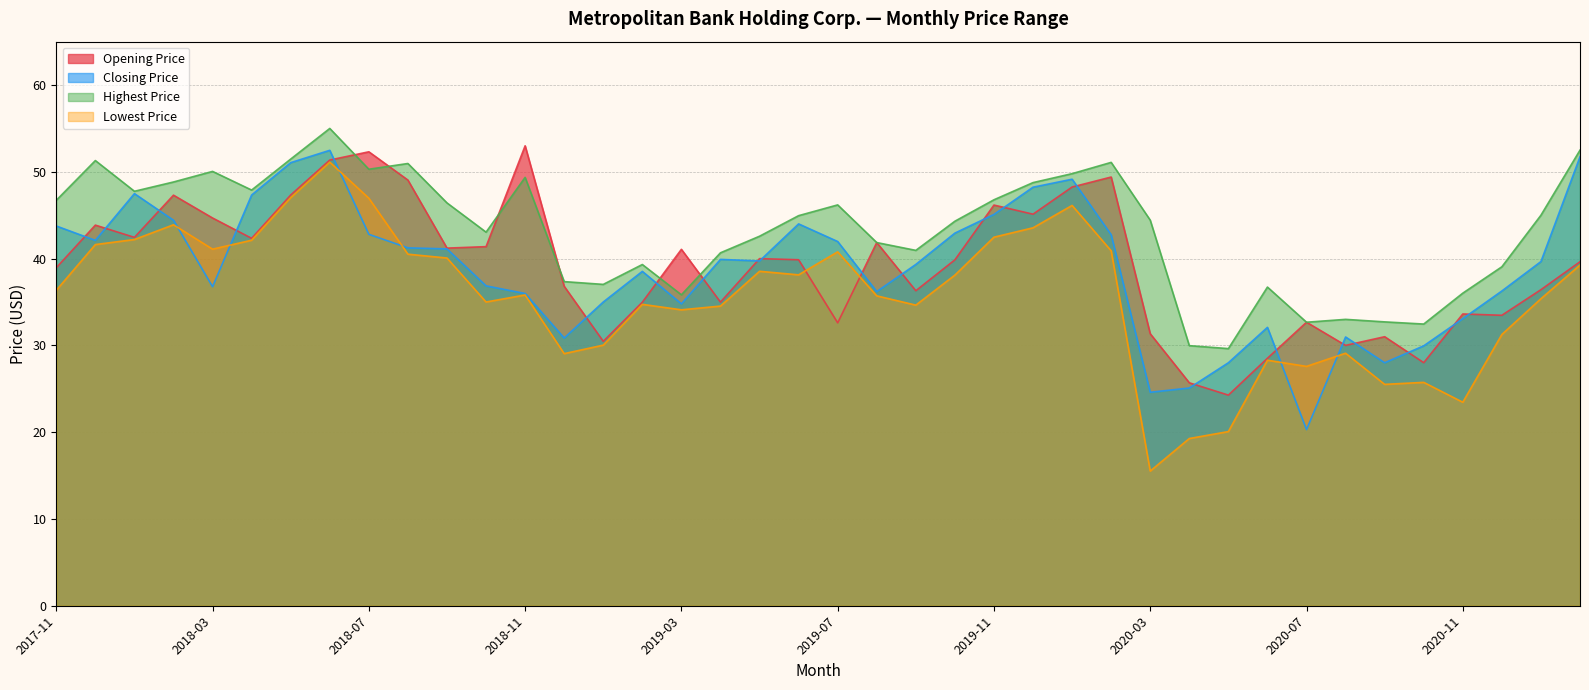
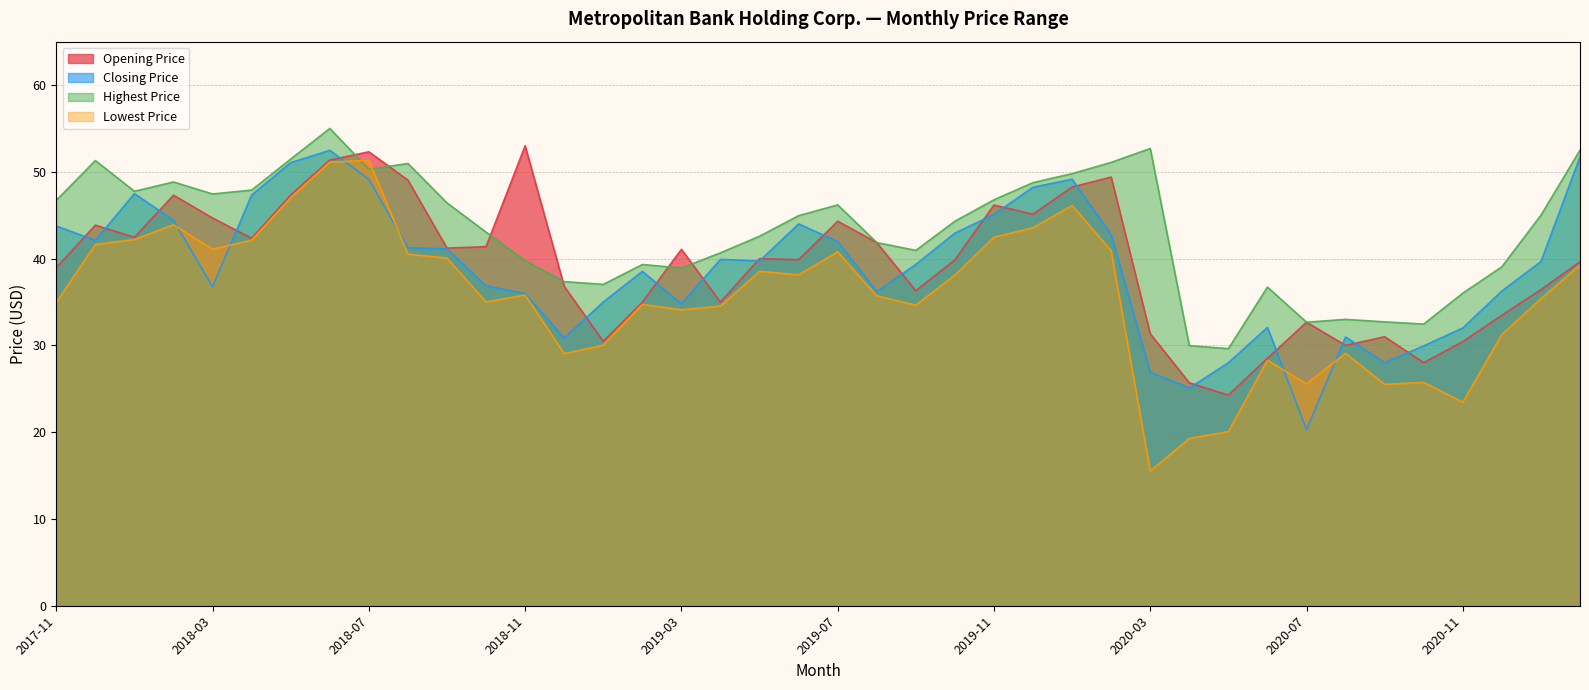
  {
    "Opening Price": {
      "2017-11": 39,
      "2018-03": 45,
      "2018-07": 52,
      "2018-11": 53,
      "2019-03": 41,
-     "2019-07": 33,
+     "2019-07": 44,
      "2019-11": 46,
      "2020-03": 31,
-     "2020-11": 34
+     "2020-11": 30
    },
    "Closing Price": {
      "2017-11": 44,
      "2018-03": 37,
-     "2018-07": 43,
+     "2018-07": 49,
      "2019-03": 35,
      "2019-07": 42,
      "2019-11": 45,
-     "2020-03": 25,
+     "2020-03": 27,
      "2020-07": 20,
-     "2020-11": 33
+     "2020-11": 32
    },
    "Highest Price": {
      "2017-11": 47,
-     "2018-03": 50,
+     "2018-03": 47,
      "2018-07": 50,
-     "2018-11": 49,
-     "2019-03": 36,
+     "2018-11": 40,
+     "2019-03": 39,
      "2019-07": 46,
      "2019-11": 47,
-     "2020-03": 44,
+     "2020-03": 53,
      "2020-11": 36
    },
    "Lowest Price": {
-     "2017-11": 36,
+     "2017-11": 35,
      "2018-03": 41,
-     "2018-07": 47,
+     "2018-07": 51,
      "2019-03": 34,
      "2019-07": 41,
      "2019-11": 42,
      "2020-03": 16,
-     "2020-07": 28,
+     "2020-07": 26,
      "2020-11": 23
    }
  }
